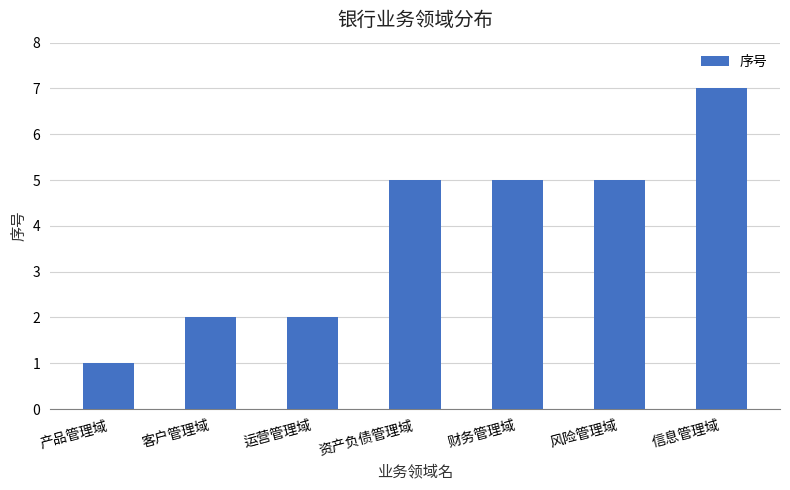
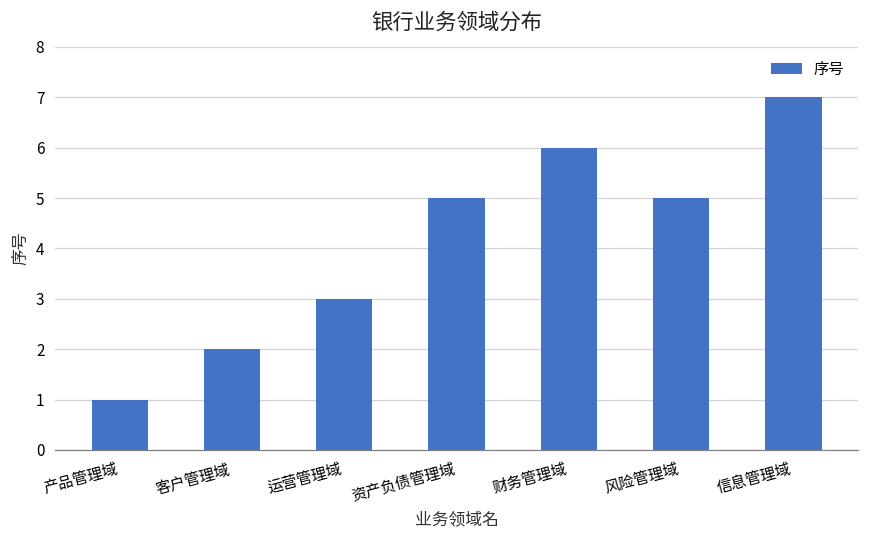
  {
    "产品管理域": 1,
    "客户管理域": 2,
-   "运营管理域": 2,
+   "运营管理域": 3,
    "资产负债管理域": 5,
-   "财务管理域": 5,
+   "财务管理域": 6,
    "风险管理域": 5,
    "信息管理域": 7
  }
